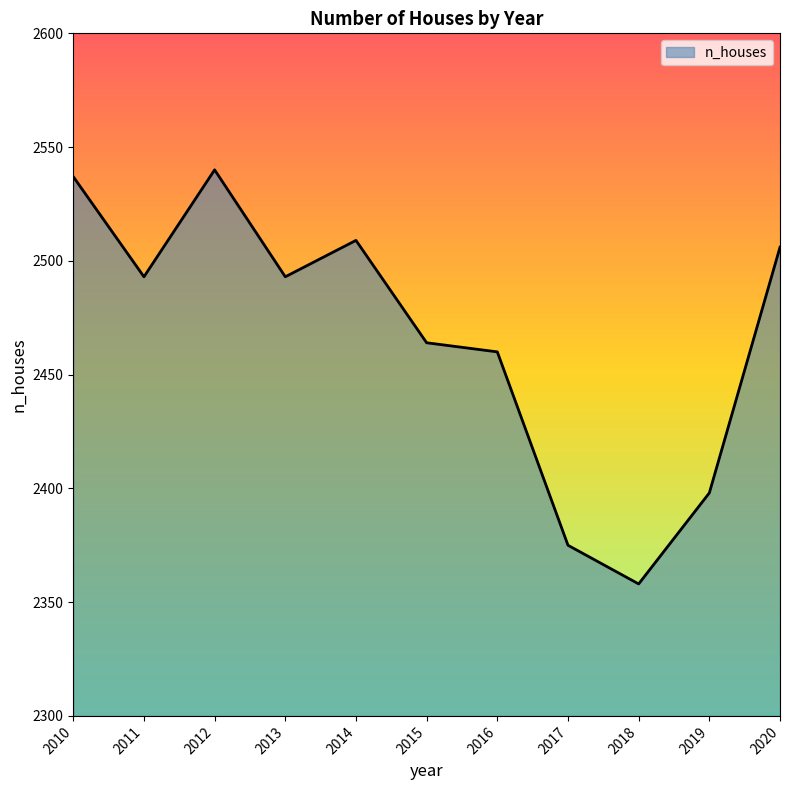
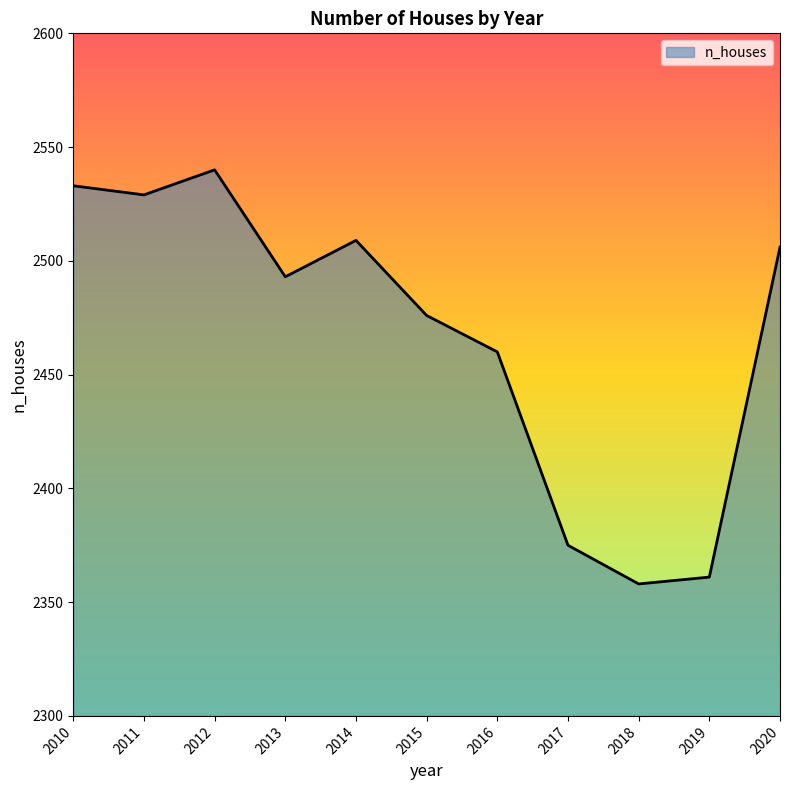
  {
-   "2010": 2537,
-   "2011": 2493,
+   "2010": 2533,
+   "2011": 2529,
    "2012": 2540,
    "2013": 2493,
    "2014": 2509,
-   "2015": 2464,
+   "2015": 2476,
    "2016": 2460,
    "2017": 2375,
    "2018": 2358,
-   "2019": 2398,
+   "2019": 2361,
    "2020": 2506
  }
